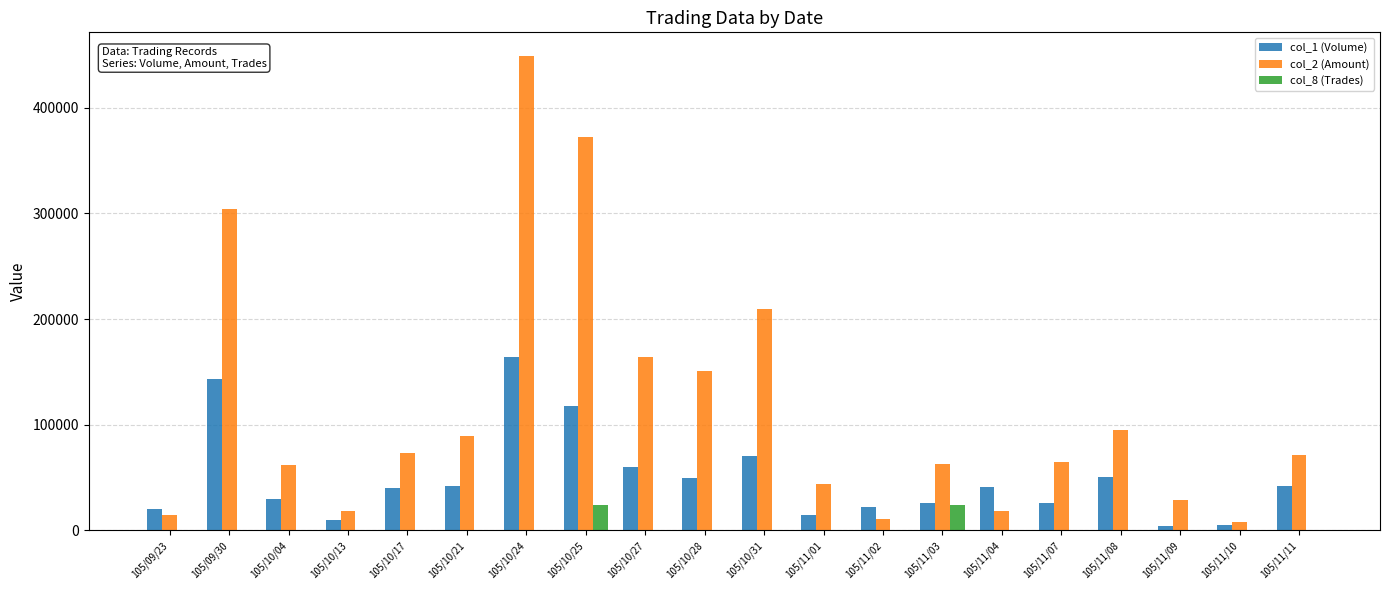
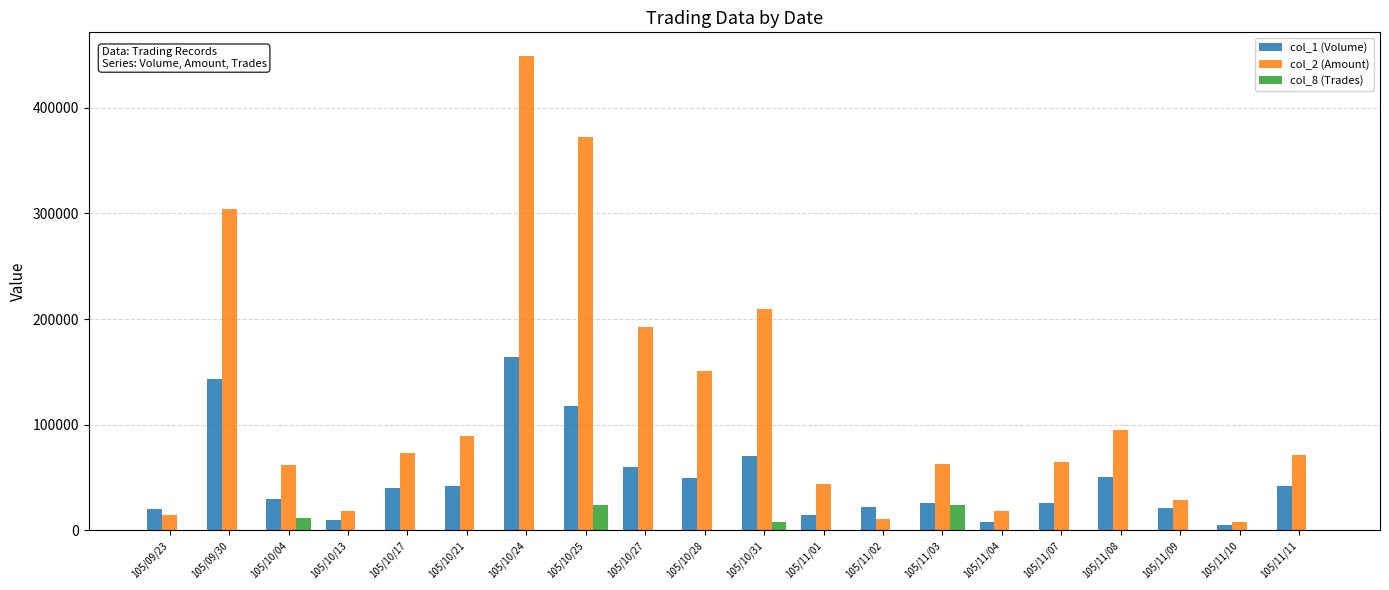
  {
    "col_1 (Volume)": {
      "105/09/23": 20000,
      "105/09/30": 143000,
      "105/10/04": 30000,
      "105/10/13": 10000,
      "105/10/17": 40000,
      "105/10/21": 42000,
      "105/10/24": 164000,
      "105/10/25": 118000,
      "105/10/27": 60000,
      "105/10/28": 50000,
      "105/10/31": 70000,
      "105/11/01": 15000,
      "105/11/02": 22000,
      "105/11/03": 26000,
-     "105/11/04": 42000,
+     "105/11/04": 8000,
      "105/11/07": 26000,
      "105/11/08": 51000,
-     "105/11/09": 4000,
+     "105/11/09": 21000,
      "105/11/10": 5000,
      "105/11/11": 42000
    },
    "col_2 (Amount)": {
      "105/09/23": 14000,
      "105/09/30": 304000,
      "105/10/04": 62000,
      "105/10/13": 19000,
      "105/10/17": 73000,
      "105/10/21": 89000,
      "105/10/24": 449000,
      "105/10/25": 372000,
-     "105/10/27": 164000,
+     "105/10/27": 192000,
      "105/10/28": 151000,
      "105/10/31": 210000,
      "105/11/01": 44000,
      "105/11/02": 11000,
      "105/11/03": 63000,
      "105/11/04": 19000,
      "105/11/07": 65000,
      "105/11/08": 95000,
      "105/11/09": 29000,
      "105/11/10": 8000,
      "105/11/11": 71000
    },
    "col_8 (Trades)": {
-     "105/10/04": 0,
+     "105/10/04": 11000,
      "105/10/25": 24000,
-     "105/10/31": 0,
+     "105/10/31": 8000,
      "105/11/03": 24000
    }
  }
